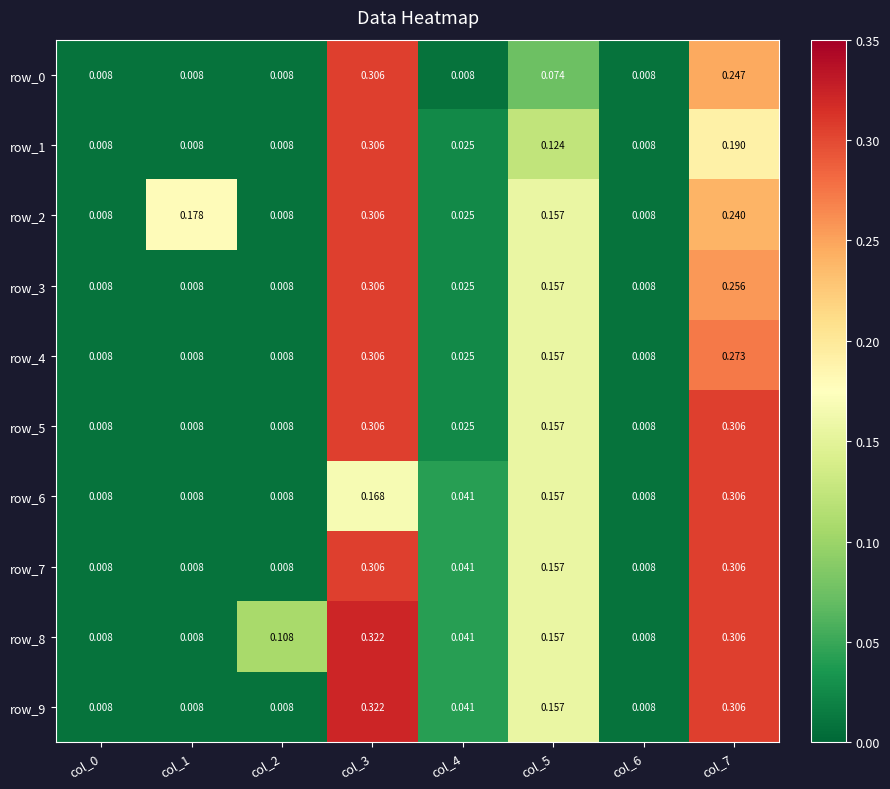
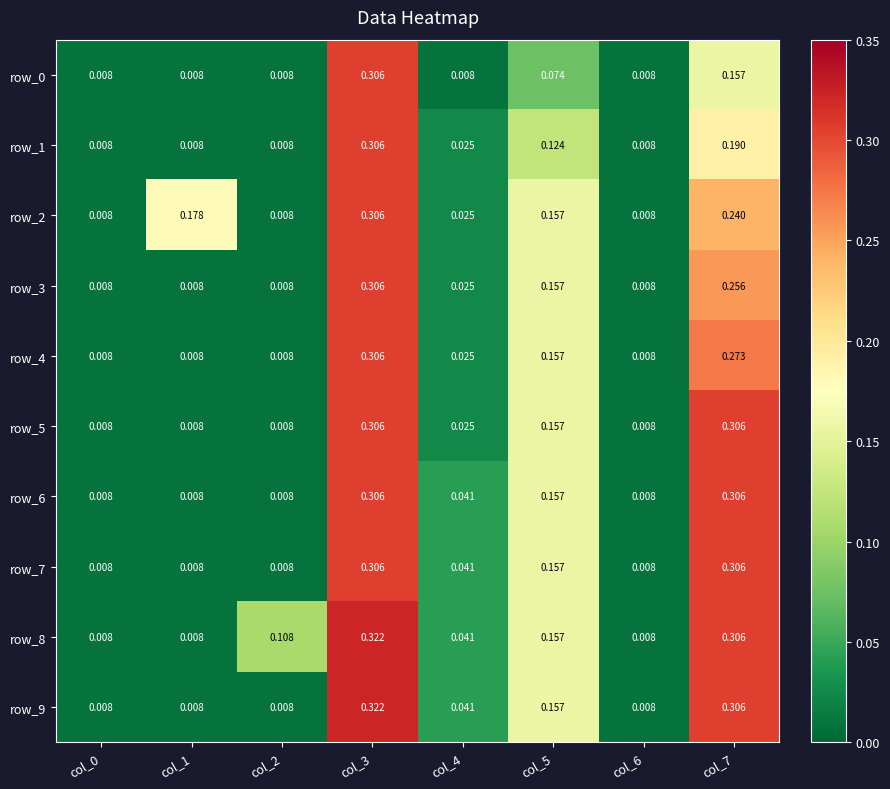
  {
    "row_0": {
      "col_0": 0.008,
      "col_1": 0.008,
      "col_2": 0.008,
      "col_3": 0.306,
      "col_4": 0.008,
      "col_5": 0.074,
      "col_6": 0.008,
-     "col_7": 0.247
+     "col_7": 0.157
    },
    "row_1": {
      "col_0": 0.008,
      "col_1": 0.008,
      "col_2": 0.008,
      "col_3": 0.306,
      "col_4": 0.025,
      "col_5": 0.124,
      "col_6": 0.008,
      "col_7": 0.190
    },
    "row_2": {
      "col_0": 0.008,
      "col_1": 0.178,
      "col_2": 0.008,
      "col_3": 0.306,
      "col_4": 0.025,
      "col_5": 0.157,
      "col_6": 0.008,
      "col_7": 0.240
    },
    "row_3": {
      "col_0": 0.008,
      "col_1": 0.008,
      "col_2": 0.008,
      "col_3": 0.306,
      "col_4": 0.025,
      "col_5": 0.157,
      "col_6": 0.008,
      "col_7": 0.256
    },
    "row_4": {
      "col_0": 0.008,
      "col_1": 0.008,
      "col_2": 0.008,
      "col_3": 0.306,
      "col_4": 0.025,
      "col_5": 0.157,
      "col_6": 0.008,
      "col_7": 0.273
    },
    "row_5": {
      "col_0": 0.008,
      "col_1": 0.008,
      "col_2": 0.008,
      "col_3": 0.306,
      "col_4": 0.025,
      "col_5": 0.157,
      "col_6": 0.008,
      "col_7": 0.306
    },
    "row_6": {
      "col_0": 0.008,
      "col_1": 0.008,
      "col_2": 0.008,
-     "col_3": 0.168,
+     "col_3": 0.306,
      "col_4": 0.041,
      "col_5": 0.157,
      "col_6": 0.008,
      "col_7": 0.306
    },
    "row_7": {
      "col_0": 0.008,
      "col_1": 0.008,
      "col_2": 0.008,
      "col_3": 0.306,
      "col_4": 0.041,
      "col_5": 0.157,
      "col_6": 0.008,
      "col_7": 0.306
    },
    "row_8": {
      "col_0": 0.008,
      "col_1": 0.008,
      "col_2": 0.108,
      "col_3": 0.322,
      "col_4": 0.041,
      "col_5": 0.157,
      "col_6": 0.008,
      "col_7": 0.306
    },
    "row_9": {
      "col_0": 0.008,
      "col_1": 0.008,
      "col_2": 0.008,
      "col_3": 0.322,
      "col_4": 0.041,
      "col_5": 0.157,
      "col_6": 0.008,
      "col_7": 0.306
    }
  }
